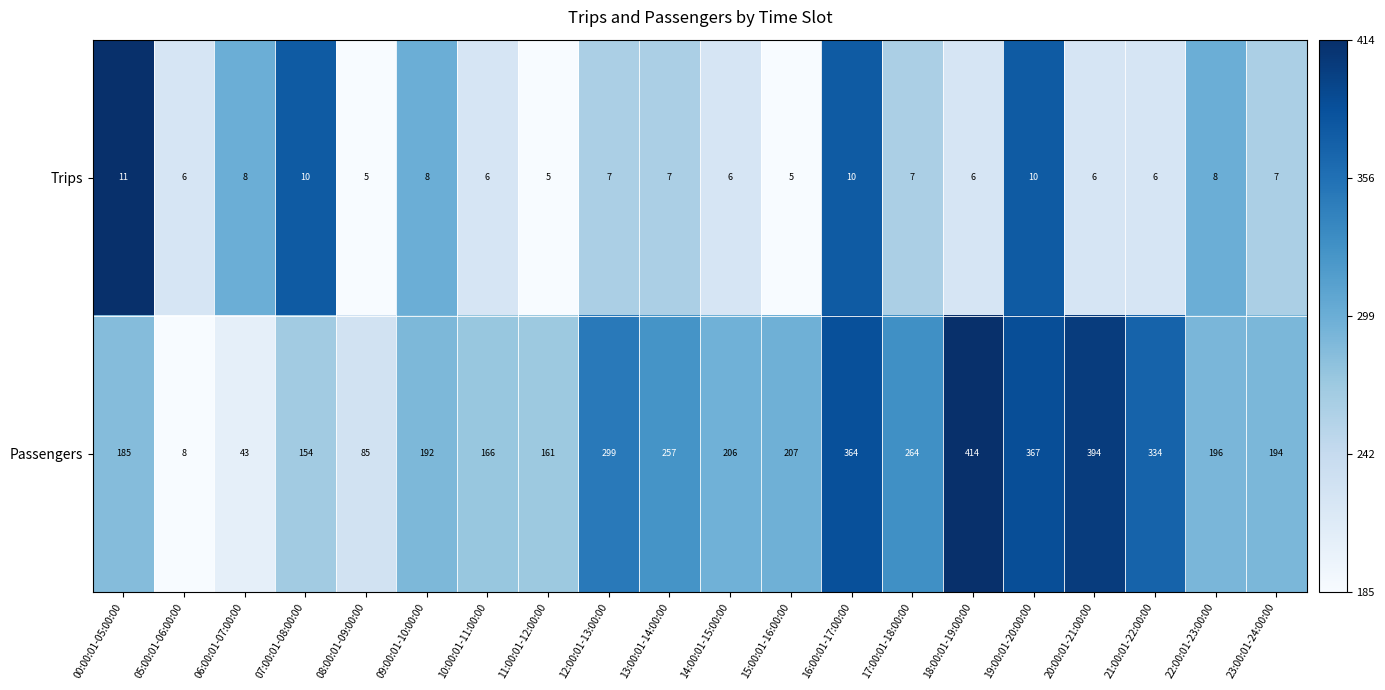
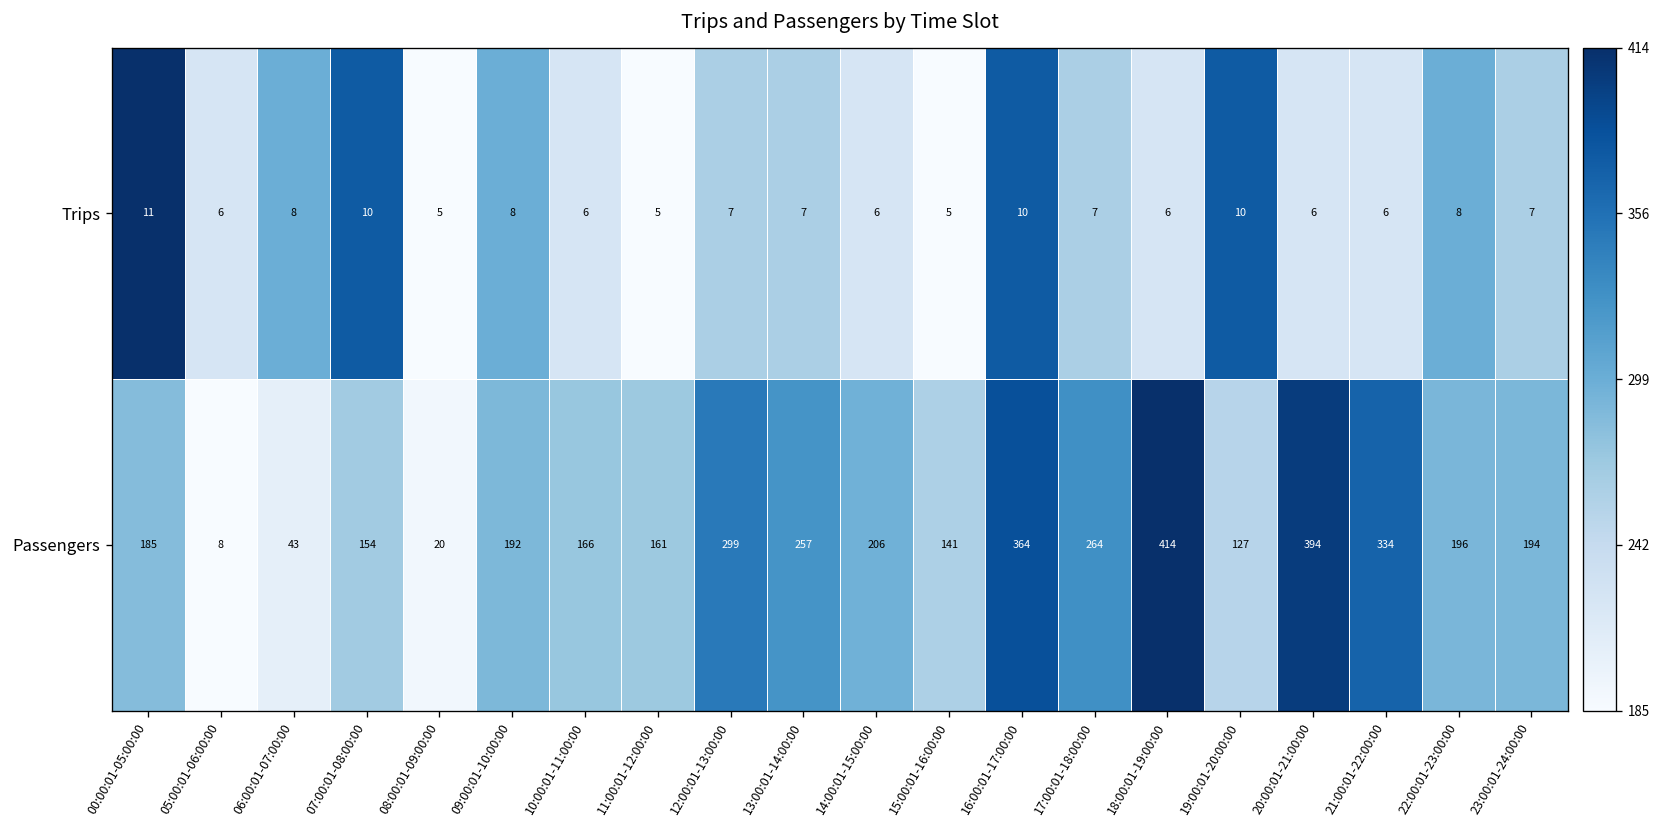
  {
    "Trips": {
      "00:00:01-05:00:00": 11,
      "05:00:01-06:00:00": 6,
      "06:00:01-07:00:00": 8,
      "07:00:01-08:00:00": 10,
      "08:00:01-09:00:00": 5,
      "09:00:01-10:00:00": 8,
      "10:00:01-11:00:00": 6,
      "11:00:01-12:00:00": 5,
      "12:00:01-13:00:00": 7,
      "13:00:01-14:00:00": 7,
      "14:00:01-15:00:00": 6,
      "15:00:01-16:00:00": 5,
      "16:00:01-17:00:00": 10,
      "17:00:01-18:00:00": 7,
      "18:00:01-19:00:00": 6,
      "19:00:01-20:00:00": 10,
      "20:00:01-21:00:00": 6,
      "21:00:01-22:00:00": 6,
      "22:00:01-23:00:00": 8,
      "23:00:01-24:00:00": 7
    },
    "Passengers": {
      "00:00:01-05:00:00": 185,
      "05:00:01-06:00:00": 8,
      "06:00:01-07:00:00": 43,
      "07:00:01-08:00:00": 154,
-     "08:00:01-09:00:00": 85,
+     "08:00:01-09:00:00": 20,
      "09:00:01-10:00:00": 192,
      "10:00:01-11:00:00": 166,
      "11:00:01-12:00:00": 161,
      "12:00:01-13:00:00": 299,
      "13:00:01-14:00:00": 257,
      "14:00:01-15:00:00": 206,
-     "15:00:01-16:00:00": 207,
+     "15:00:01-16:00:00": 141,
      "16:00:01-17:00:00": 364,
      "17:00:01-18:00:00": 264,
      "18:00:01-19:00:00": 414,
-     "19:00:01-20:00:00": 367,
+     "19:00:01-20:00:00": 127,
      "20:00:01-21:00:00": 394,
      "21:00:01-22:00:00": 334,
      "22:00:01-23:00:00": 196,
      "23:00:01-24:00:00": 194
    }
  }
